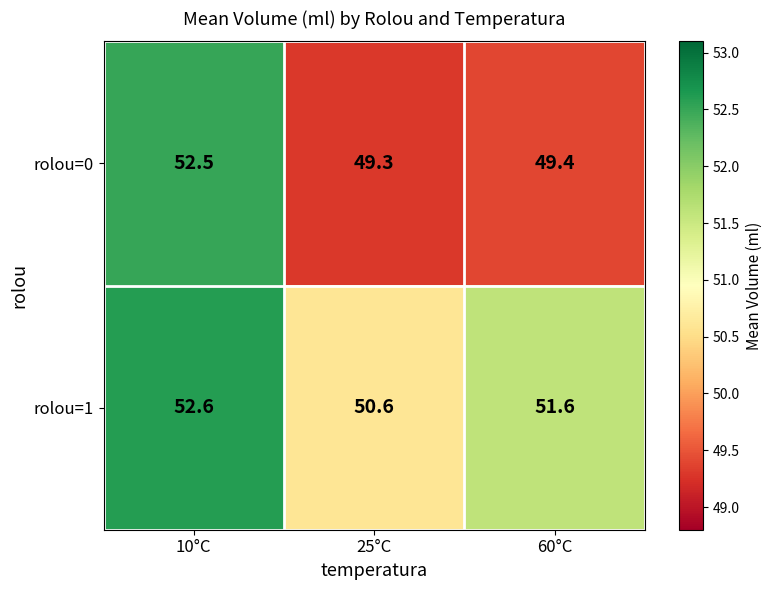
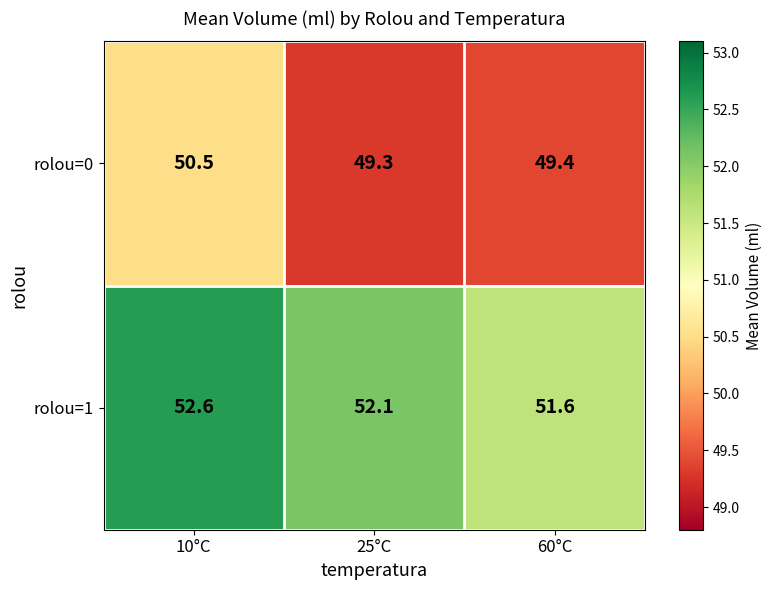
  {
    "rolou=0": {
-     "10°C": 52.5,
+     "10°C": 50.5,
      "25°C": 49.3,
      "60°C": 49.4
    },
    "rolou=1": {
      "10°C": 52.6,
-     "25°C": 50.6,
+     "25°C": 52.1,
      "60°C": 51.6
    }
  }
